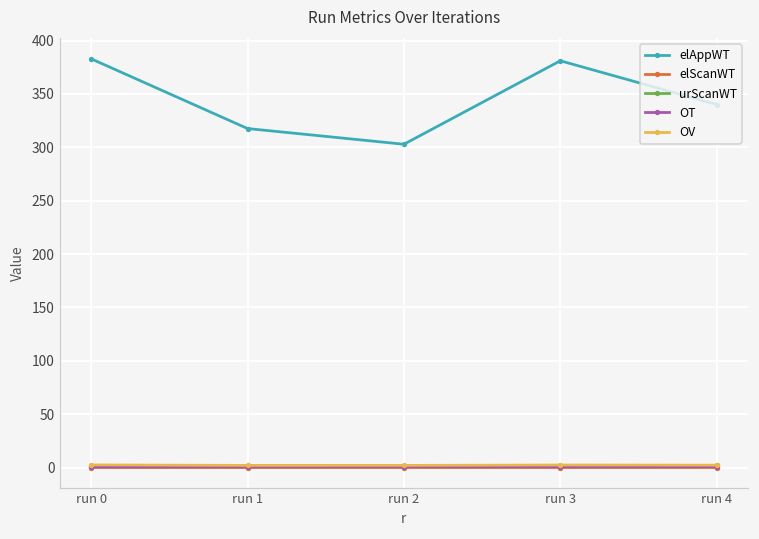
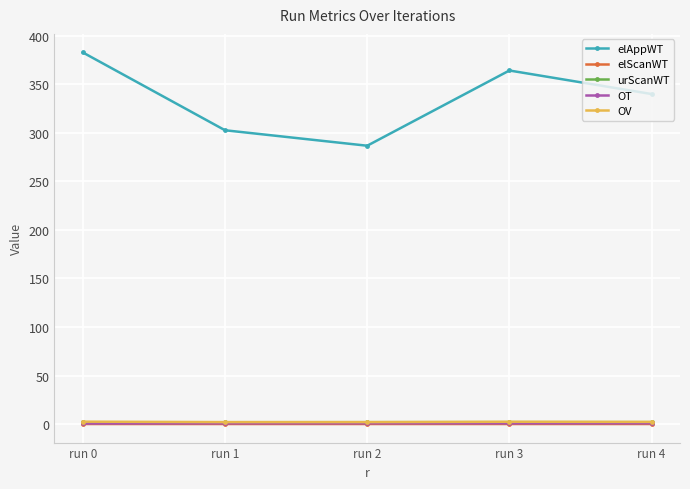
  {
    "elAppWT": {
      "run 0": 380,
-     "run 1": 320,
-     "run 2": 300,
-     "run 3": 380
+     "run 1": 300,
+     "run 2": 290,
+     "run 3": 360
    }
  }
